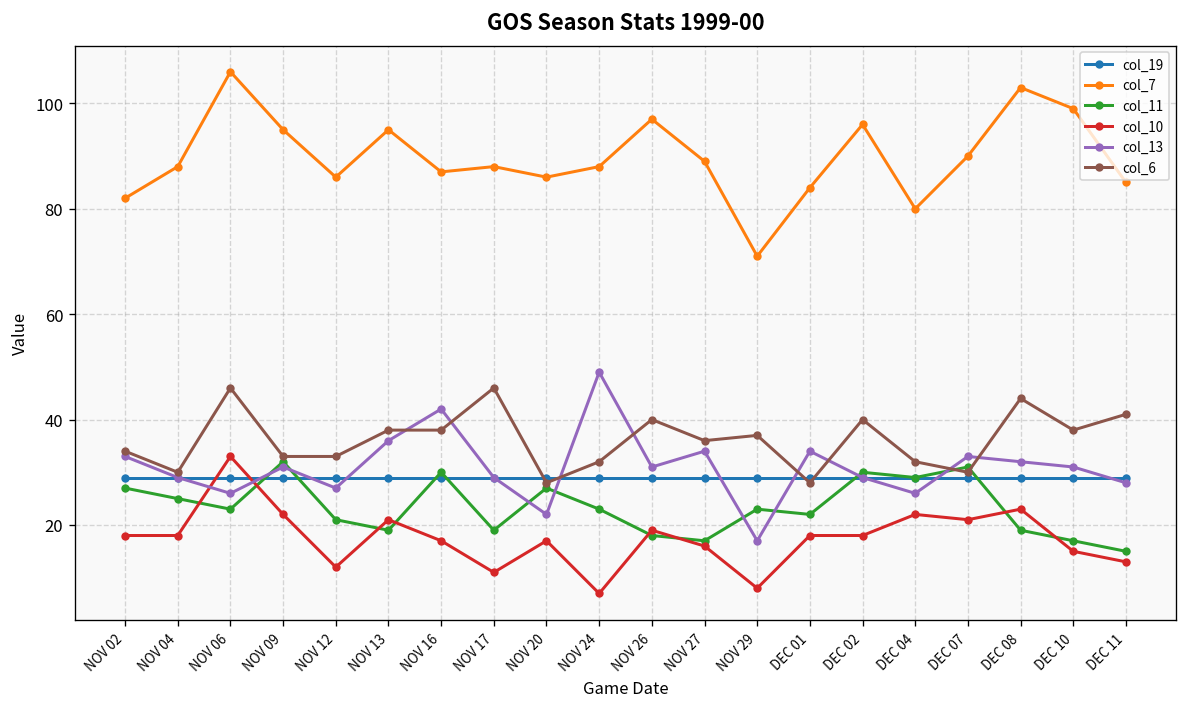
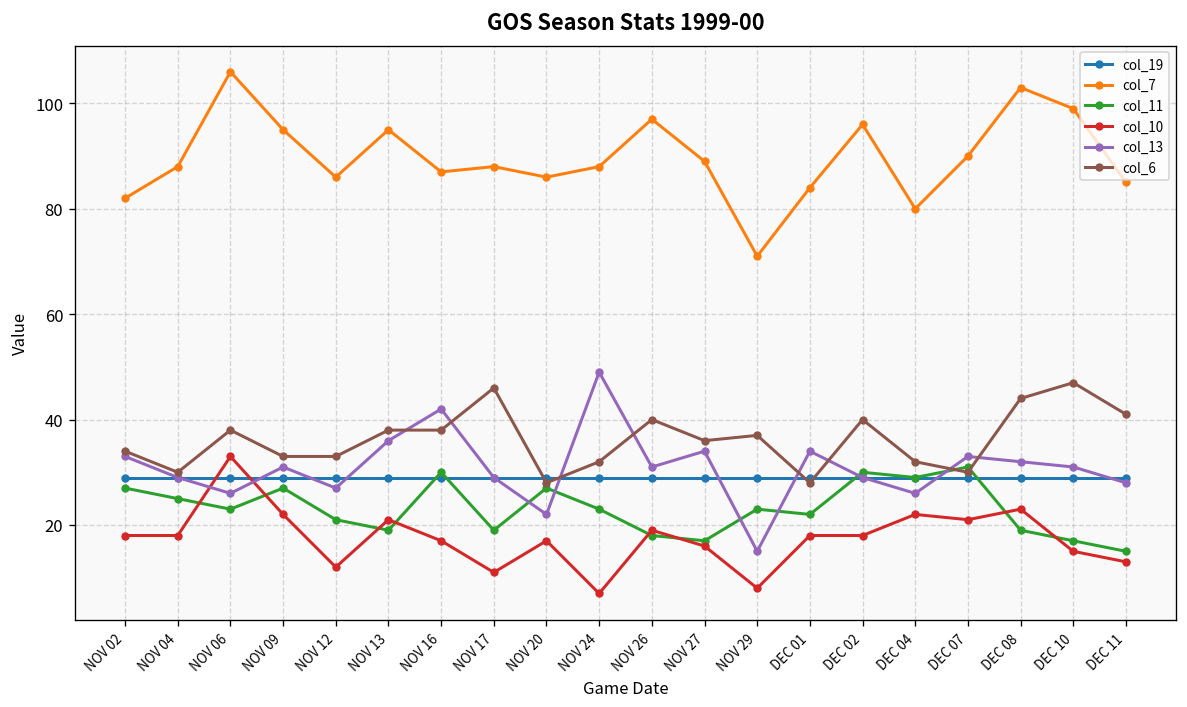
  {
    "col_19": {
      "NOV 02": 29,
      "NOV 06": 29,
      "NOV 09": 29,
      "NOV 12": 29,
      "NOV 13": 29,
      "NOV 16": 29,
      "NOV 20": 29,
      "NOV 24": 29,
      "NOV 26": 29,
      "NOV 27": 29,
      "NOV 29": 29,
      "DEC 01": 29,
      "DEC 07": 29,
      "DEC 08": 29,
      "DEC 10": 29,
      "DEC 11": 29
    },
    "col_7": {
      "NOV 02": 82,
      "NOV 04": 88,
      "NOV 06": 106,
      "NOV 09": 95,
      "NOV 12": 86,
      "NOV 13": 95,
      "NOV 16": 87,
      "NOV 17": 88,
      "NOV 20": 86,
      "NOV 24": 88,
      "NOV 26": 97,
      "NOV 27": 89,
      "NOV 29": 71,
      "DEC 01": 84,
      "DEC 02": 96,
      "DEC 04": 80,
      "DEC 07": 90,
      "DEC 08": 103,
      "DEC 10": 99,
      "DEC 11": 85
    },
    "col_11": {
      "NOV 02": 27,
      "NOV 04": 25,
      "NOV 06": 23,
-     "NOV 09": 32,
+     "NOV 09": 27,
      "NOV 12": 21,
      "NOV 13": 19,
      "NOV 16": 30,
      "NOV 17": 19,
      "NOV 20": 27,
      "NOV 24": 23,
      "NOV 26": 18,
      "NOV 27": 17,
      "NOV 29": 23,
      "DEC 01": 22,
      "DEC 02": 30,
      "DEC 07": 31,
      "DEC 08": 19,
      "DEC 10": 17,
      "DEC 11": 15
    },
    "col_10": {
      "NOV 02": 18,
      "NOV 04": 18,
      "NOV 06": 33,
      "NOV 09": 22,
      "NOV 12": 12,
      "NOV 13": 21,
      "NOV 16": 17,
      "NOV 17": 11,
      "NOV 20": 17,
      "NOV 24": 7,
      "NOV 26": 19,
      "NOV 27": 16,
      "NOV 29": 8,
      "DEC 01": 18,
      "DEC 02": 18,
      "DEC 04": 22,
      "DEC 07": 21,
      "DEC 08": 23,
      "DEC 10": 15,
      "DEC 11": 13
    },
    "col_13": {
      "NOV 02": 33,
      "NOV 06": 26,
      "NOV 09": 31,
      "NOV 12": 27,
      "NOV 13": 36,
      "NOV 16": 42,
      "NOV 20": 22,
      "NOV 24": 49,
      "NOV 26": 31,
      "NOV 27": 34,
-     "NOV 29": 17,
+     "NOV 29": 15,
      "DEC 01": 34,
      "DEC 04": 26,
      "DEC 07": 33,
      "DEC 08": 32,
      "DEC 10": 31,
      "DEC 11": 28
    },
    "col_6": {
      "NOV 02": 34,
      "NOV 04": 30,
-     "NOV 06": 46,
+     "NOV 06": 38,
      "NOV 09": 33,
      "NOV 12": 33,
      "NOV 13": 38,
      "NOV 16": 38,
      "NOV 17": 46,
      "NOV 20": 28,
      "NOV 24": 32,
      "NOV 26": 40,
      "NOV 27": 36,
      "NOV 29": 37,
      "DEC 01": 28,
      "DEC 02": 40,
      "DEC 04": 32,
      "DEC 07": 30,
      "DEC 08": 44,
-     "DEC 10": 38,
+     "DEC 10": 47,
      "DEC 11": 41
    }
  }
